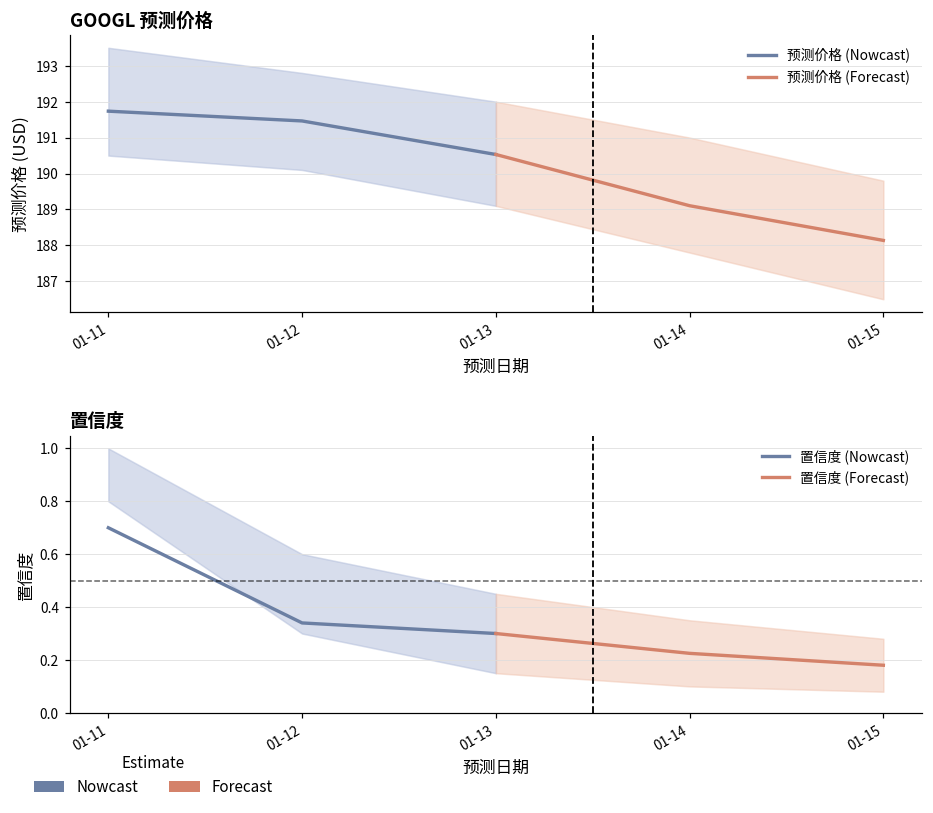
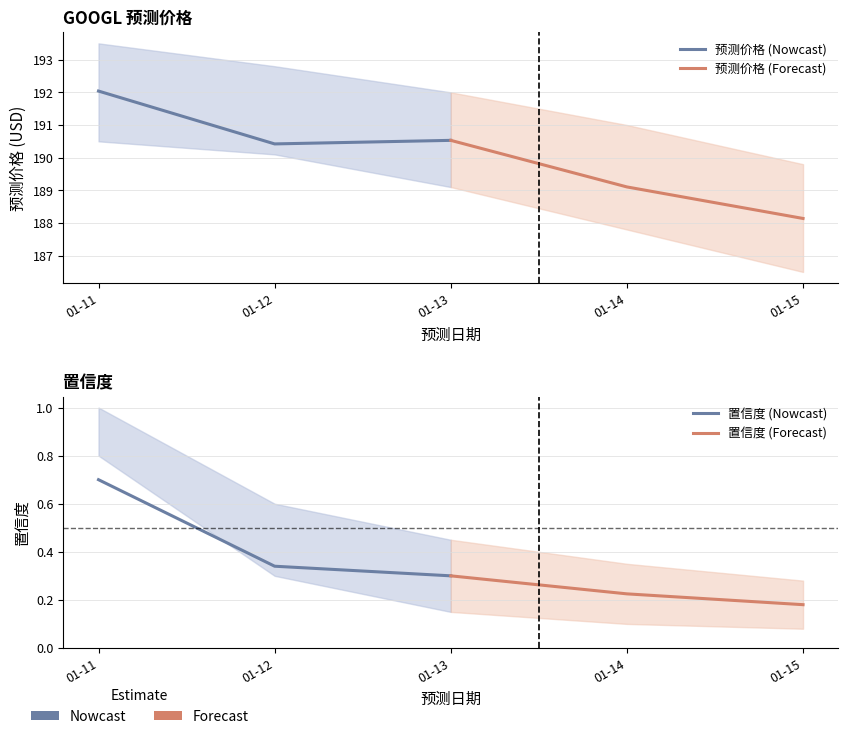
  {
    "GOOGL 预测价格": {
      "预测价格 (Nowcast)": {
-       "01-11": 191.7,
-       "01-12": 191.5
+       "01-11": 192.0,
+       "01-12": 190.4
      },
      "预测价格 (Forecast)": {
        "01-14": 189.1,
        "01-15": 188.1
      }
    },
    "置信度": {
      "置信度 (Nowcast)": {
        "01-11": 0.70,
        "01-12": 0.34
      },
      "置信度 (Forecast)": {
        "01-14": 0.23,
        "01-15": 0.18
      }
    }
  }
